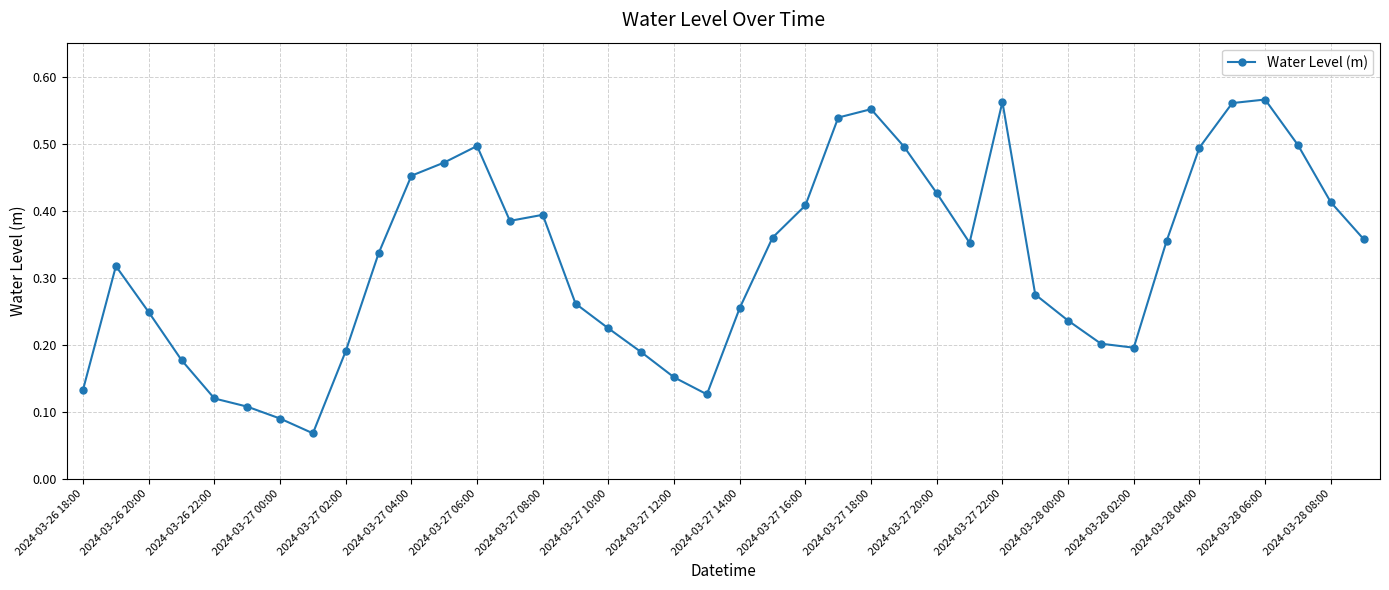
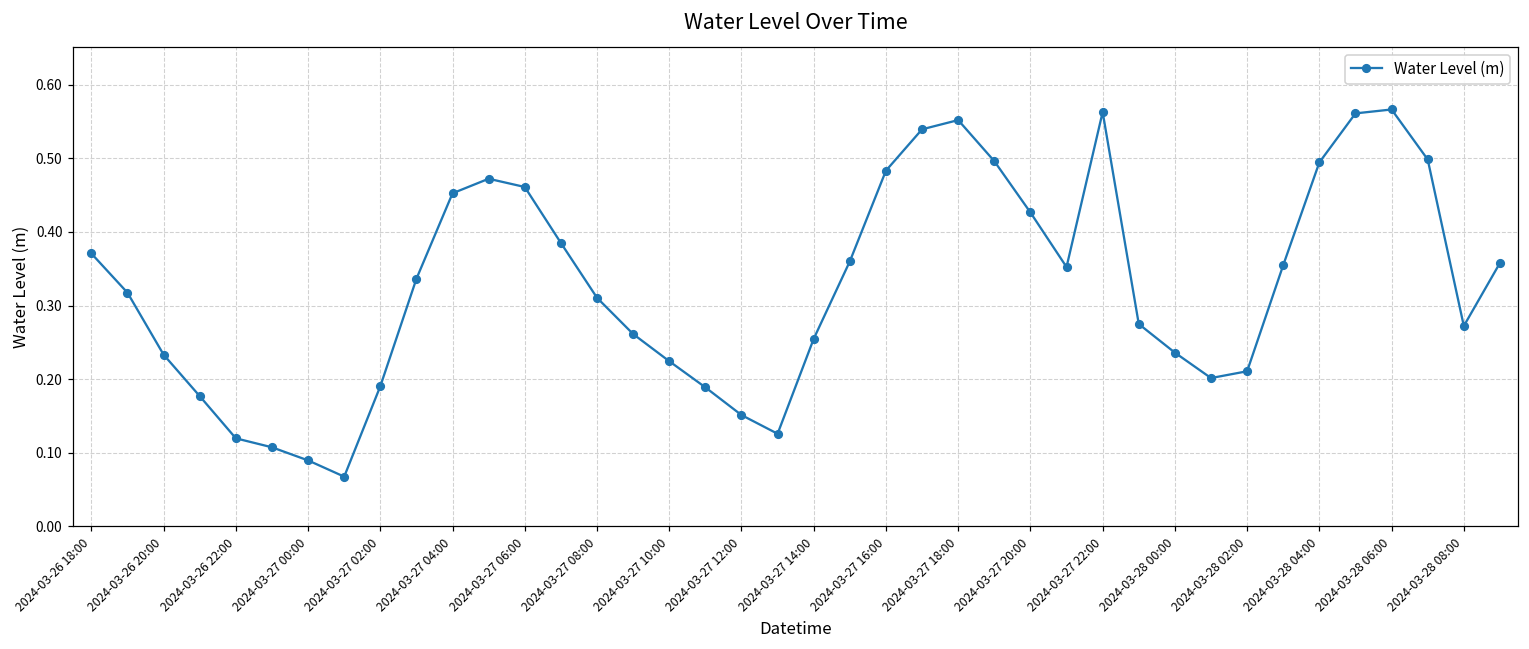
  {
-   "2024-03-26 18:00": 0.13,
-   "2024-03-26 20:00": 0.25,
+   "2024-03-26 18:00": 0.37,
+   "2024-03-26 20:00": 0.23,
    "2024-03-26 22:00": 0.12,
    "2024-03-27 00:00": 0.09,
    "2024-03-27 02:00": 0.19,
    "2024-03-27 04:00": 0.45,
-   "2024-03-27 06:00": 0.50,
-   "2024-03-27 08:00": 0.39,
+   "2024-03-27 06:00": 0.46,
+   "2024-03-27 08:00": 0.31,
    "2024-03-27 10:00": 0.22,
    "2024-03-27 12:00": 0.15,
    "2024-03-27 14:00": 0.25,
-   "2024-03-27 16:00": 0.41,
+   "2024-03-27 16:00": 0.48,
    "2024-03-27 18:00": 0.55,
    "2024-03-27 20:00": 0.43,
    "2024-03-27 22:00": 0.56,
    "2024-03-28 00:00": 0.24,
-   "2024-03-28 02:00": 0.20,
+   "2024-03-28 02:00": 0.21,
    "2024-03-28 04:00": 0.49,
    "2024-03-28 06:00": 0.57,
-   "2024-03-28 08:00": 0.41
+   "2024-03-28 08:00": 0.27
  }
